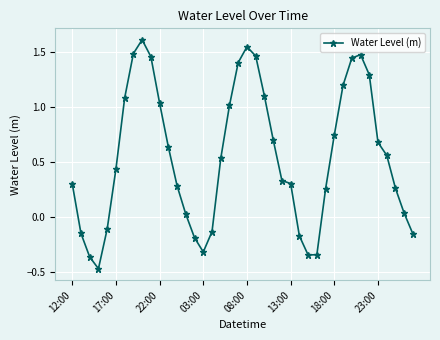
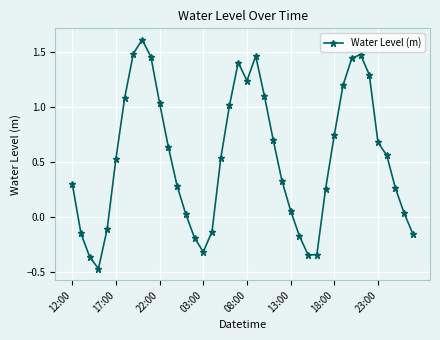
  {
    "12:00": 0.30,
-   "17:00": 0.43,
+   "17:00": 0.53,
    "22:00": 1.03,
    "03:00": -0.32,
-   "08:00": 1.55,
-   "13:00": 0.30,
+   "08:00": 1.24,
+   "13:00": 0.05,
    "18:00": 0.75,
    "23:00": 0.68
  }
